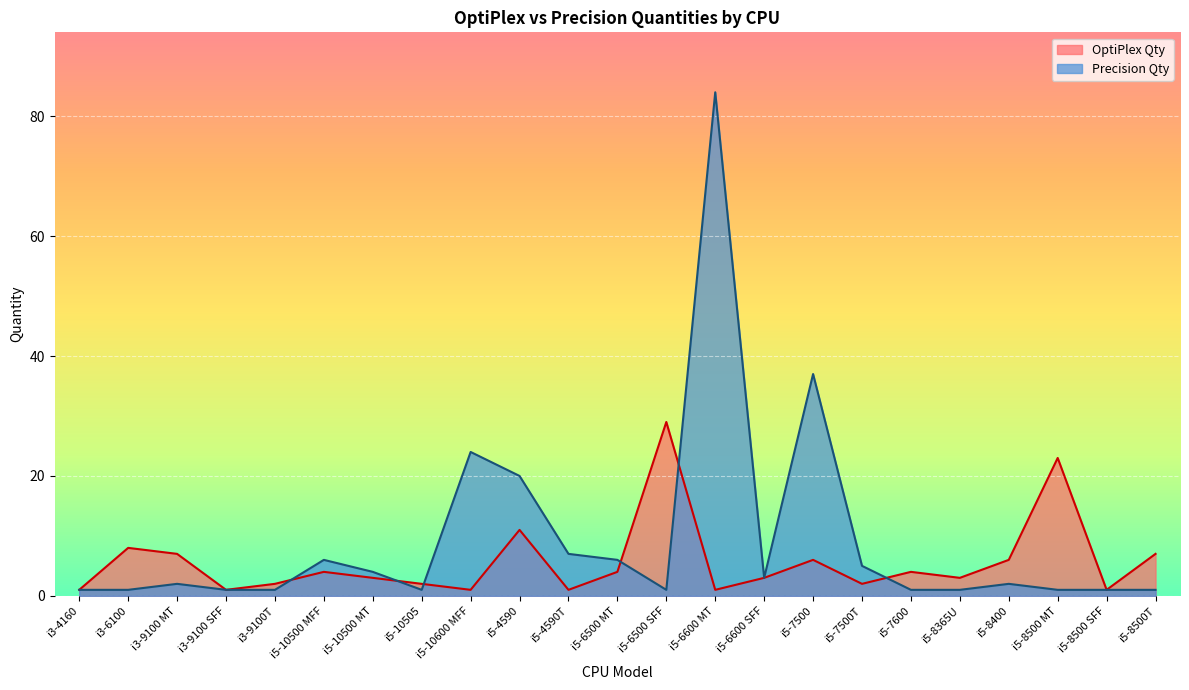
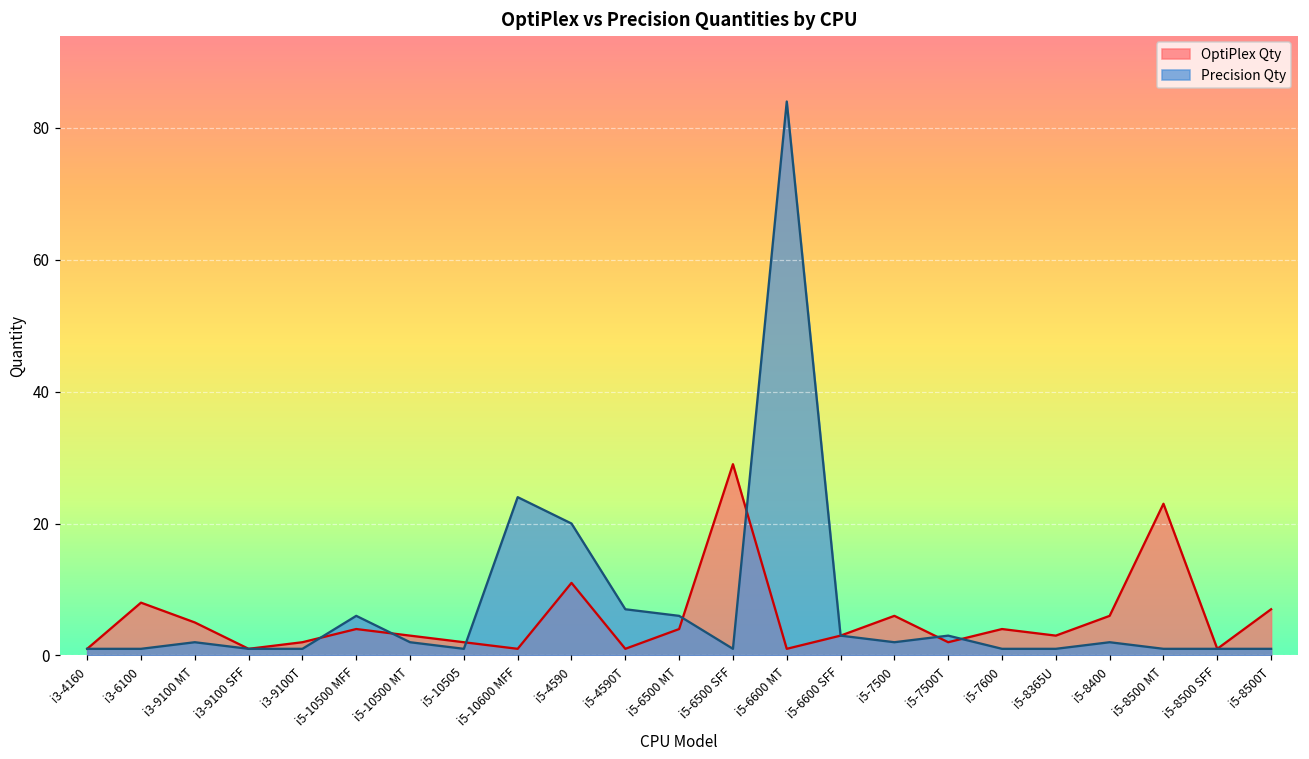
  {
    "OptiPlex Qty": {
      "i3-6100": 8,
-     "i3-9100 MT": 7,
+     "i3-9100 MT": 5,
      "i3-9100T": 2,
      "i5-10500 MFF": 4,
      "i5-10500 MT": 3,
      "i5-10505": 2,
      "i5-10600 MFF": 1,
      "i5-4590": 11,
      "i5-4590T": 1,
      "i5-6500 MT": 4,
      "i5-6500 SFF": 29,
      "i5-6600 MT": 1,
      "i5-7500": 6,
      "i5-7500T": 2,
      "i5-7600": 4,
      "i5-8365U": 3,
      "i5-8400": 6,
      "i5-8500 MT": 23,
      "i5-8500T": 7
    },
    "Precision Qty": {
      "i3-6100": 1,
      "i3-9100 MT": 2,
      "i3-9100T": 1,
      "i5-10500 MFF": 6,
-     "i5-10500 MT": 4,
+     "i5-10500 MT": 2,
      "i5-10505": 1,
      "i5-10600 MFF": 24,
      "i5-4590": 20,
      "i5-4590T": 7,
      "i5-6500 MT": 6,
      "i5-6500 SFF": 1,
      "i5-6600 MT": 84,
-     "i5-7500": 37,
-     "i5-7500T": 5,
+     "i5-7500": 2,
+     "i5-7500T": 3,
      "i5-7600": 1,
      "i5-8365U": 1,
      "i5-8400": 2,
      "i5-8500 MT": 1,
      "i5-8500T": 1
    }
  }
